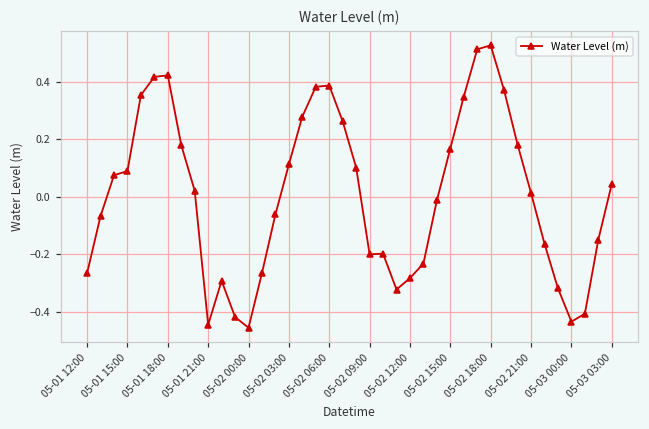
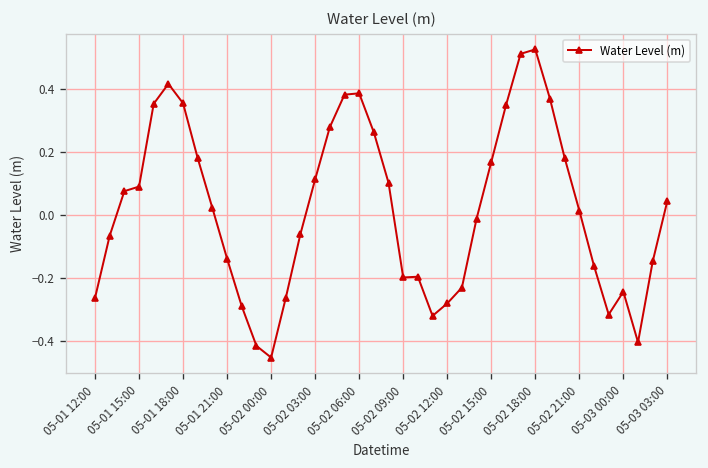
  {
    "05-01 12:00": -0.26,
    "05-01 15:00": 0.09,
-   "05-01 18:00": 0.42,
-   "05-01 21:00": -0.44,
+   "05-01 18:00": 0.35,
+   "05-01 21:00": -0.14,
    "05-02 00:00": -0.45,
    "05-02 03:00": 0.11,
    "05-02 06:00": 0.39,
    "05-02 09:00": -0.20,
    "05-02 12:00": -0.28,
    "05-02 15:00": 0.17,
    "05-02 18:00": 0.53,
    "05-02 21:00": 0.01,
-   "05-03 00:00": -0.43,
+   "05-03 00:00": -0.24,
    "05-03 03:00": 0.04
  }
